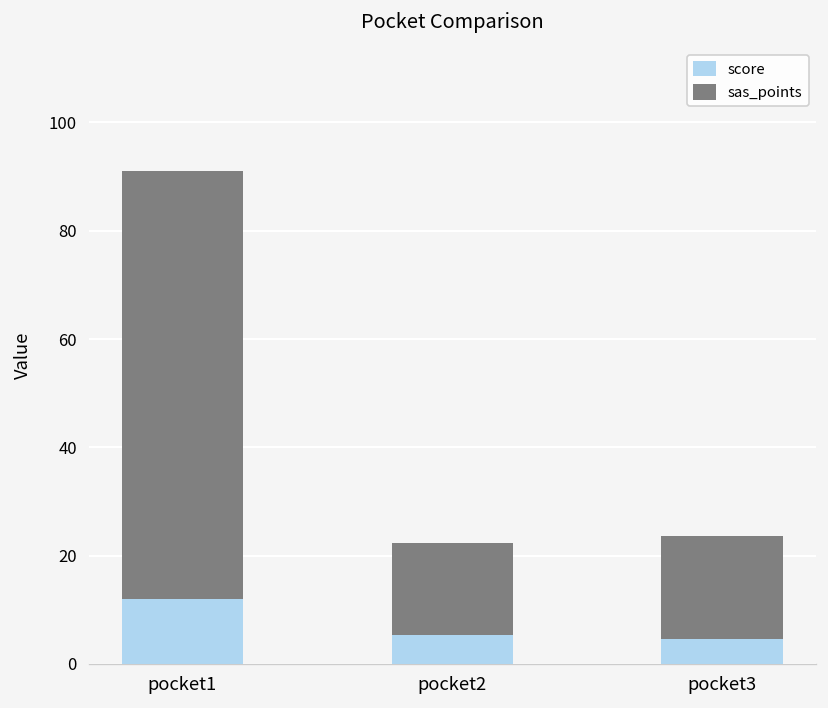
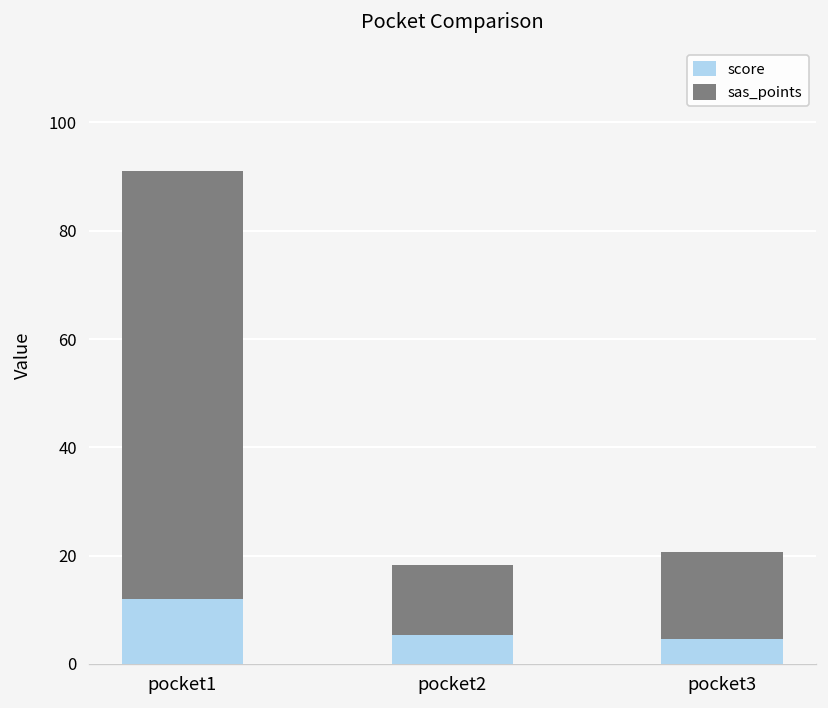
  {
    "score": {
      "pocket1": 12,
      "pocket2": 5,
      "pocket3": 5
    },
    "sas_points": {
      "pocket1": 79,
-     "pocket2": 17,
-     "pocket3": 19
+     "pocket2": 13,
+     "pocket3": 16
    }
  }
